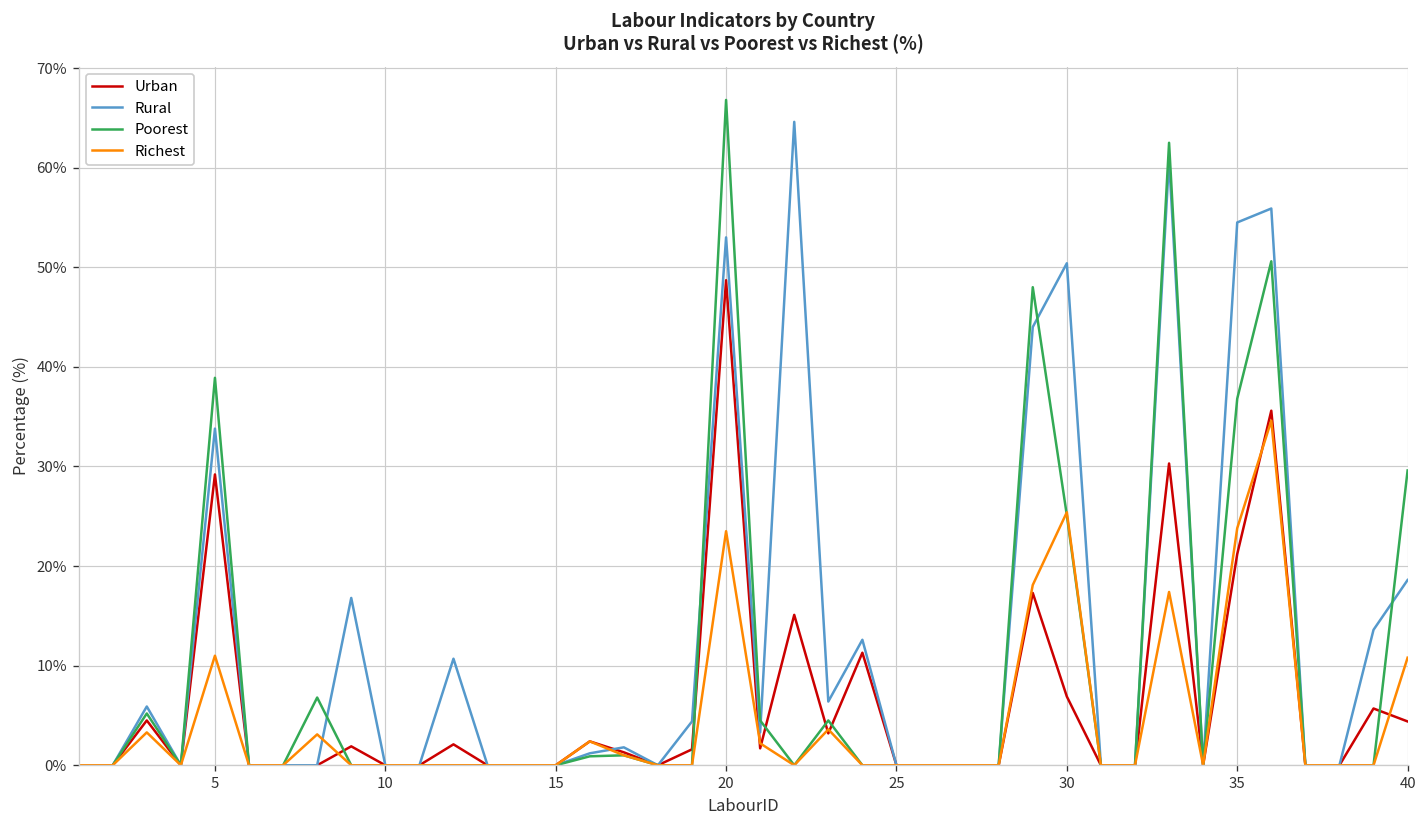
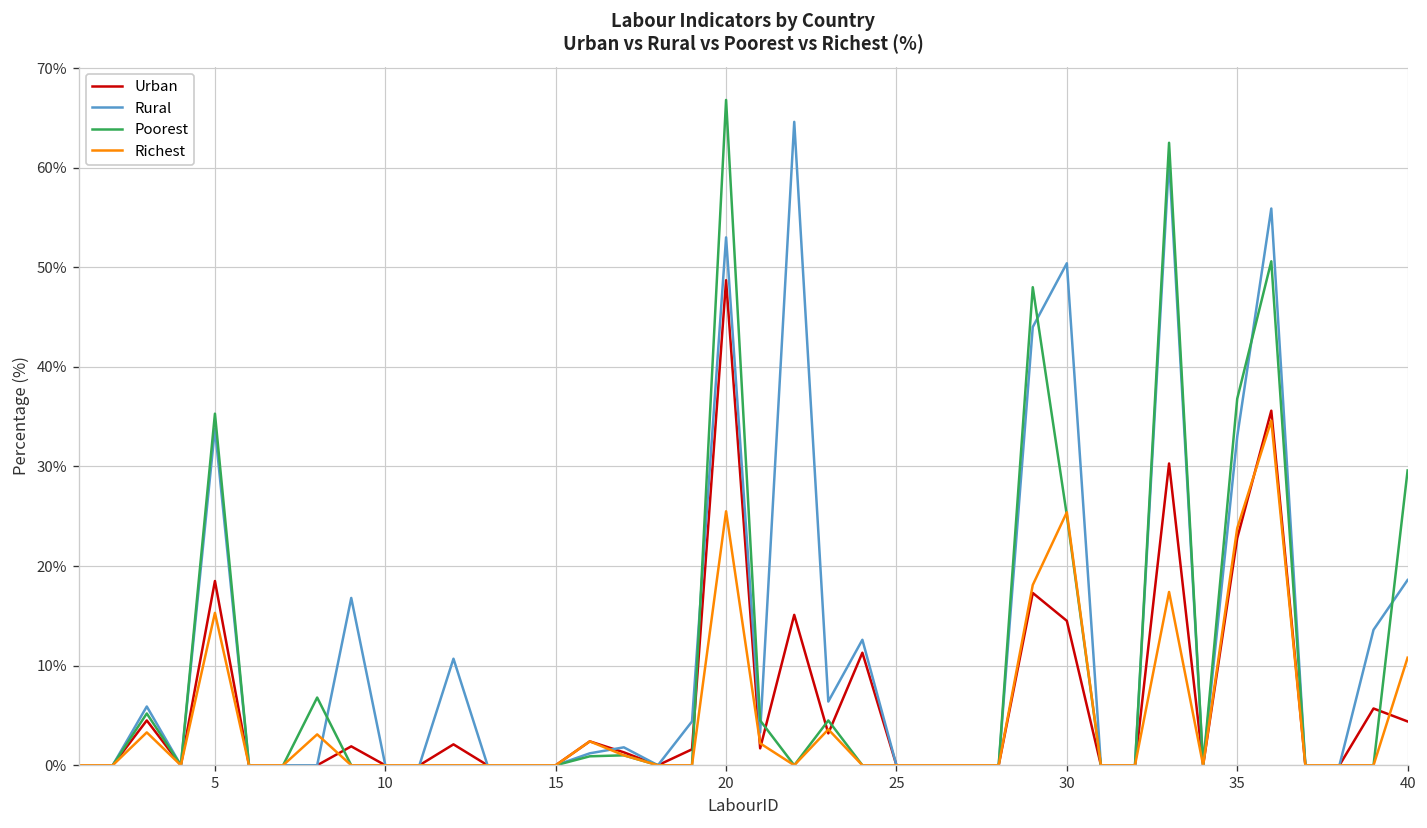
  {
    "Urban": {
-     "5": "29%",
+     "5": "19%",
      "20": "49%",
-     "30": "7%",
-     "35": "21%",
+     "30": "15%",
+     "35": "23%",
      "40": "4%"
    },
    "Rural": {
      "5": "34%",
      "20": "53%",
      "30": "50%",
-     "35": "55%",
+     "35": "33%",
      "40": "19%"
    },
    "Poorest": {
-     "5": "39%",
+     "5": "35%",
      "20": "67%",
      "35": "37%",
      "40": "30%"
    },
    "Richest": {
-     "5": "11%",
-     "20": "24%",
+     "5": "15%",
+     "20": "26%",
      "35": "24%",
      "40": "11%"
    }
  }
